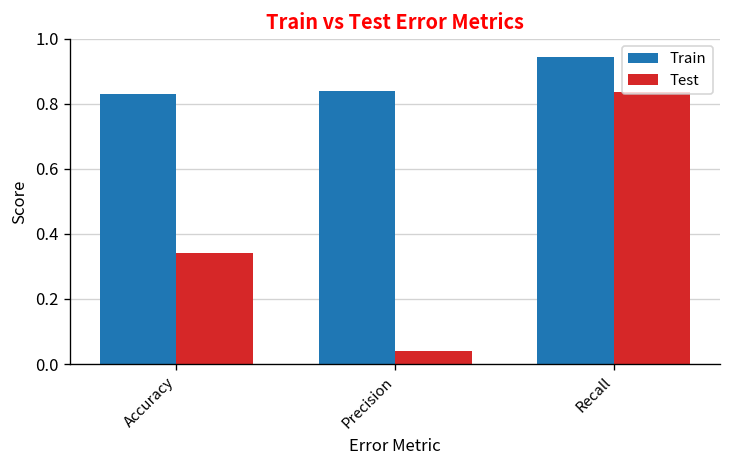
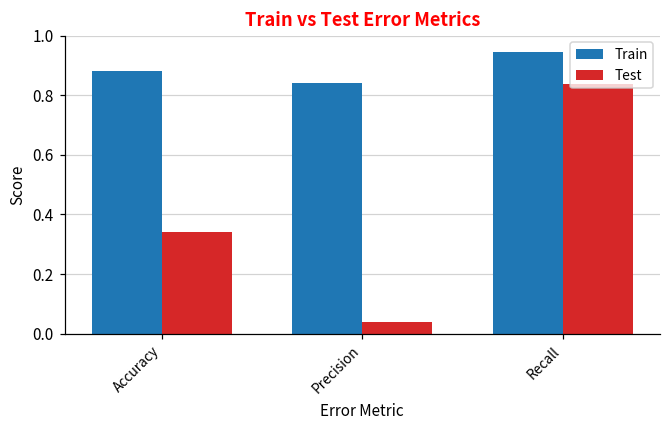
  {
    "Train": {
-     "Accuracy": 0.83,
+     "Accuracy": 0.88,
      "Precision": 0.84,
      "Recall": 0.94
    },
    "Test": {
      "Accuracy": 0.34,
      "Precision": 0.04
    }
  }
